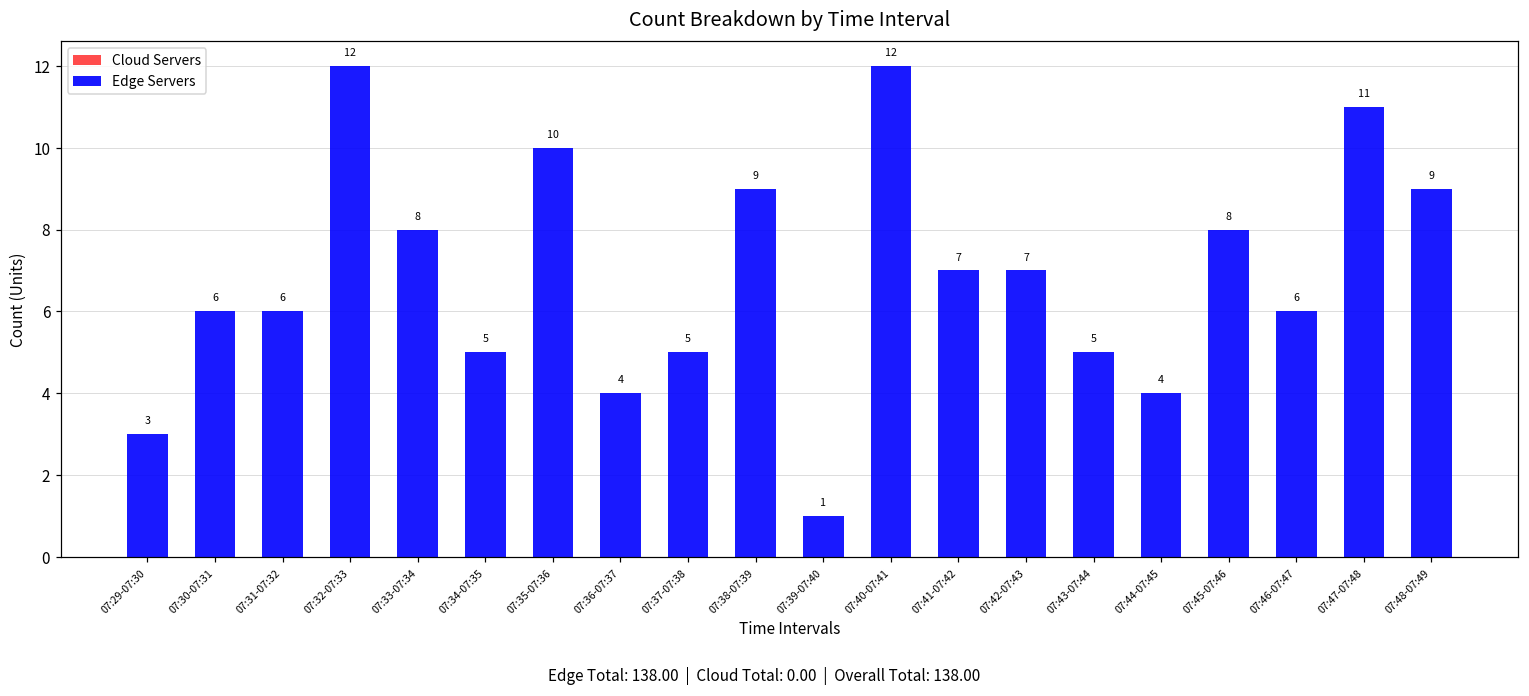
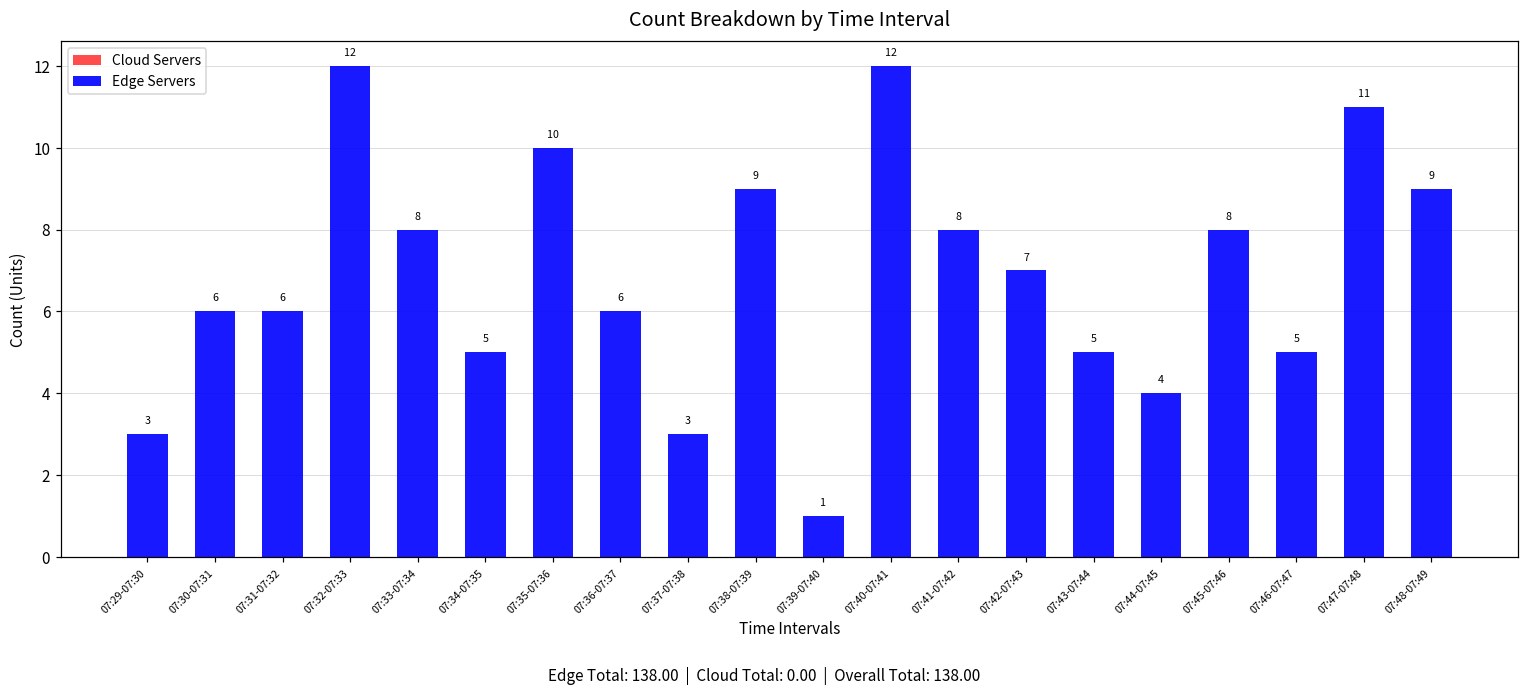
  {
    "Cloud Servers": {
      "07:29-07:30": 0.0,
      "07:30-07:31": 0.0,
      "07:31-07:32": 0.0,
      "07:32-07:33": 0.0,
      "07:33-07:34": 0.0,
      "07:34-07:35": 0.0,
      "07:35-07:36": 0.0,
      "07:36-07:37": 0.0,
      "07:37-07:38": 0.0,
      "07:38-07:39": 0.0,
      "07:39-07:40": 0.0,
      "07:40-07:41": 0.0,
      "07:41-07:42": 0.0,
      "07:42-07:43": 0.0,
      "07:43-07:44": 0.0,
      "07:44-07:45": 0.0,
      "07:45-07:46": 0.0,
      "07:46-07:47": 0.0,
      "07:47-07:48": 0.0,
      "07:48-07:49": 0.0
    },
    "Edge Servers": {
      "07:29-07:30": 3,
      "07:30-07:31": 6,
      "07:31-07:32": 6,
      "07:32-07:33": 12,
      "07:33-07:34": 8,
      "07:34-07:35": 5,
      "07:35-07:36": 10,
-     "07:36-07:37": 4,
-     "07:37-07:38": 5,
+     "07:36-07:37": 6,
+     "07:37-07:38": 3,
      "07:38-07:39": 9,
      "07:39-07:40": 1,
      "07:40-07:41": 12,
-     "07:41-07:42": 7,
+     "07:41-07:42": 8,
      "07:42-07:43": 7,
      "07:43-07:44": 5,
      "07:44-07:45": 4,
      "07:45-07:46": 8,
-     "07:46-07:47": 6,
+     "07:46-07:47": 5,
      "07:47-07:48": 11,
      "07:48-07:49": 9
    }
  }
